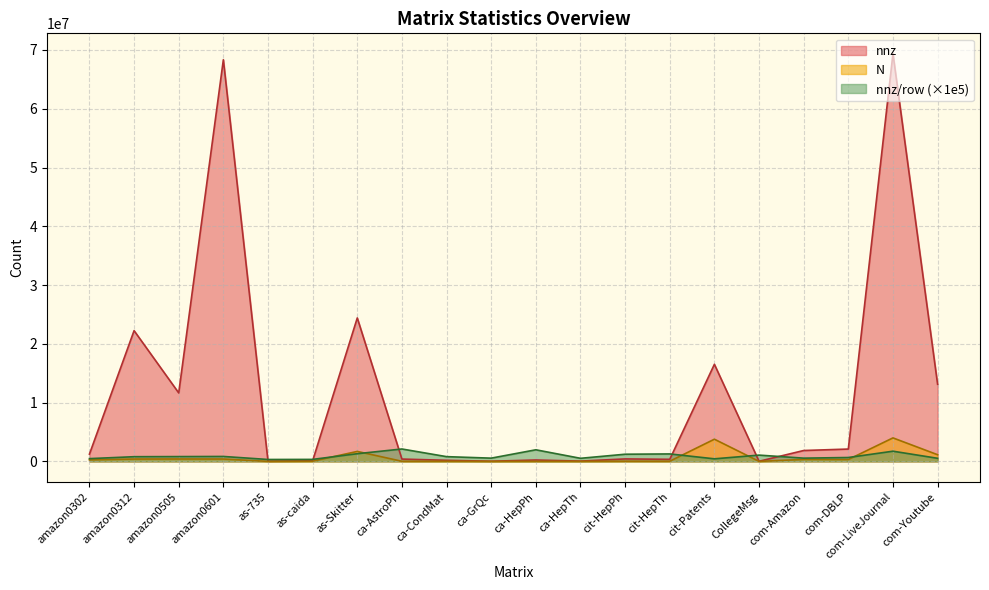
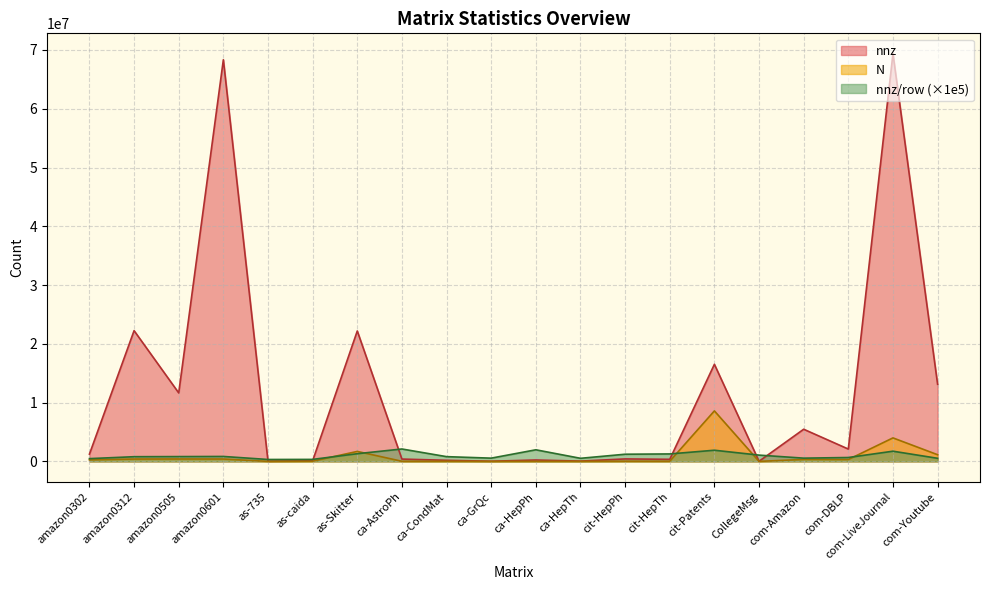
  {
    "nnz": {
      "amazon0302": 1000000,
      "amazon0312": 22000000,
      "amazon0505": 12000000,
      "amazon0601": 68000000,
-     "as-Skitter": 24000000,
+     "as-Skitter": 22000000,
      "cit-Patents": 17000000,
-     "com-Amazon": 2000000,
+     "com-Amazon": 5000000,
      "com-DBLP": 2000000,
      "com-Youtube": 13000000
    },
    "N": {
-     "cit-Patents": 4000000,
+     "cit-Patents": 9000000,
      "com-LiveJournal": 4000000,
      "com-Youtube": 1000000
    },
    "nnz/row (×1e5)": {
      "ca-AstroPh": 2000000,
      "ca-CondMat": 1000000,
      "ca-GrQc": 1000000,
      "ca-HepPh": 2000000,
      "ca-HepTh": 1000000,
      "cit-HepPh": 1000000,
      "cit-HepTh": 1000000,
-     "cit-Patents": 0,
+     "cit-Patents": 2000000,
      "CollegeMsg": 1000000,
      "com-LiveJournal": 2000000,
      "com-Youtube": 1000000
    }
  }
